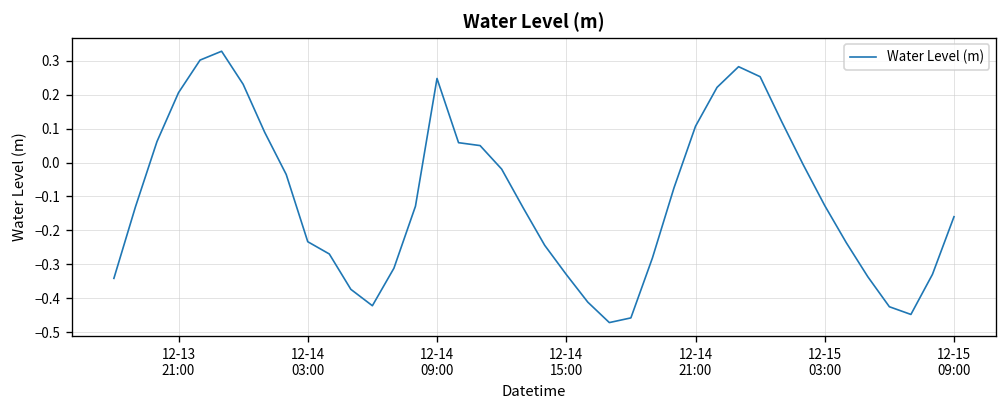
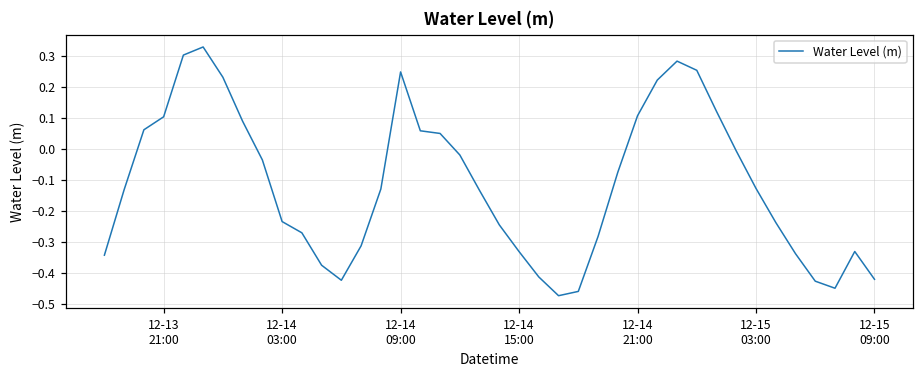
  {
-   "12-13 21:00": 0.21,
+   "12-13 21:00": 0.10,
    "12-14 03:00": -0.23,
    "12-14 09:00": 0.25,
    "12-14 15:00": -0.33,
    "12-14 21:00": 0.11,
    "12-15 03:00": -0.13,
-   "12-15 09:00": -0.16
+   "12-15 09:00": -0.42
  }
